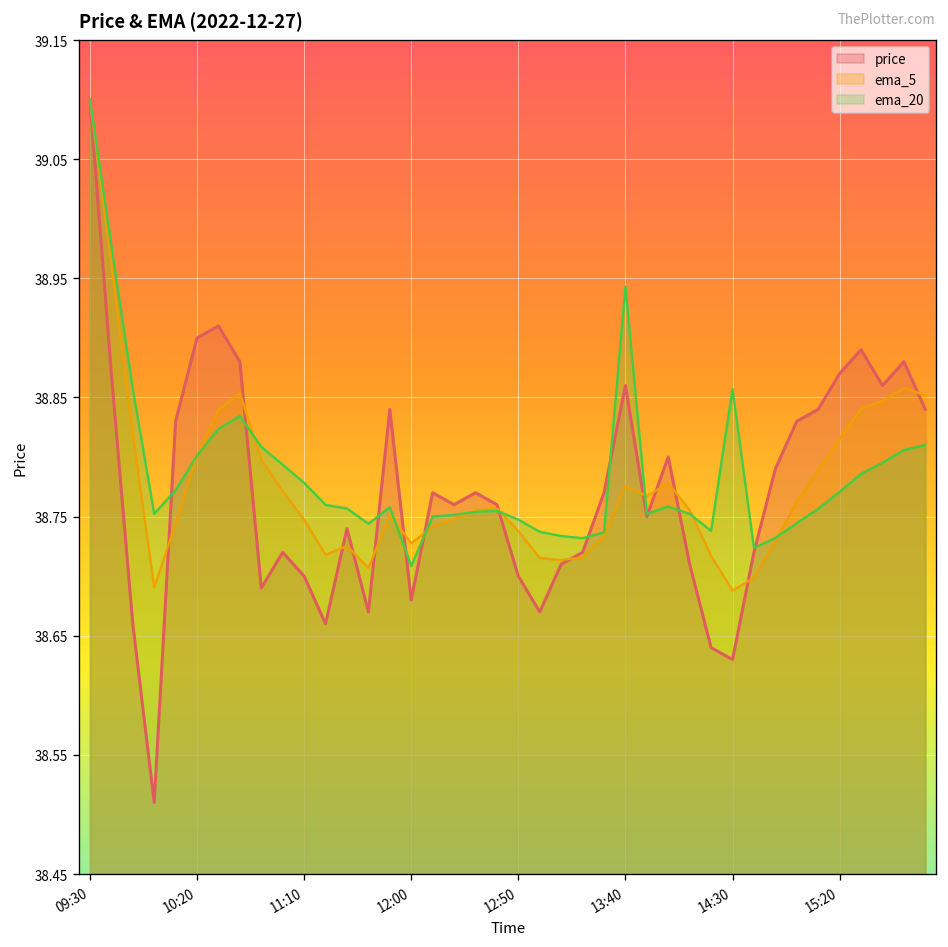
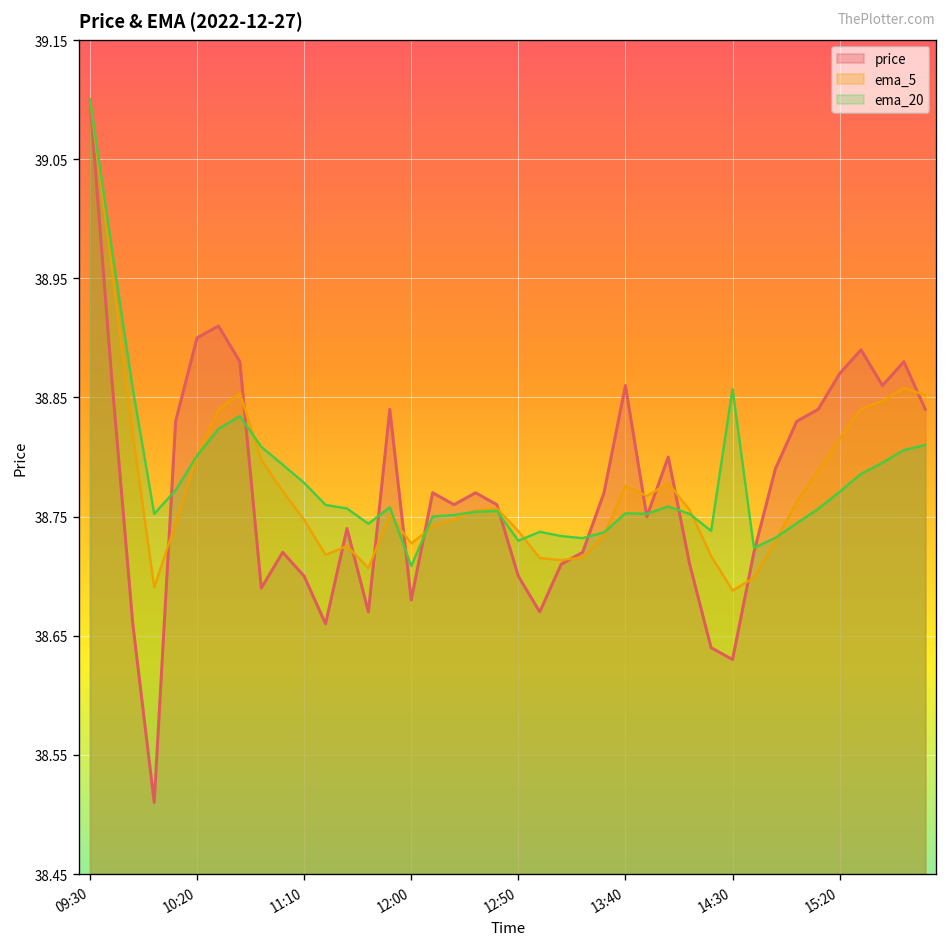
  {
    "ema_20": {
      "11:10": 38.78,
      "12:00": 38.71,
-     "12:50": 38.75,
-     "13:40": 38.94,
+     "12:50": 38.73,
+     "13:40": 38.75,
      "14:30": 38.86,
      "15:20": 38.77
    }
  }
